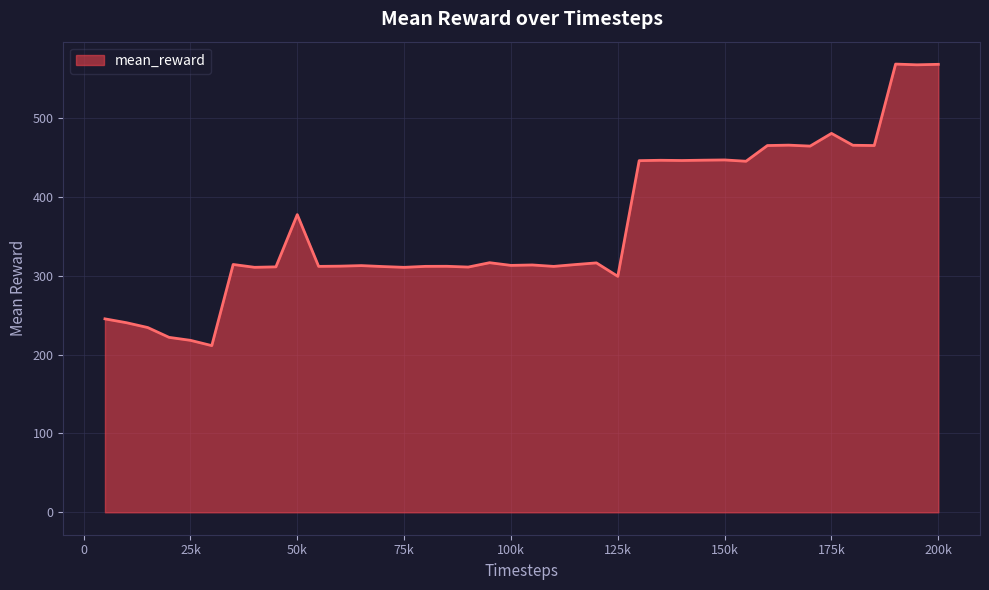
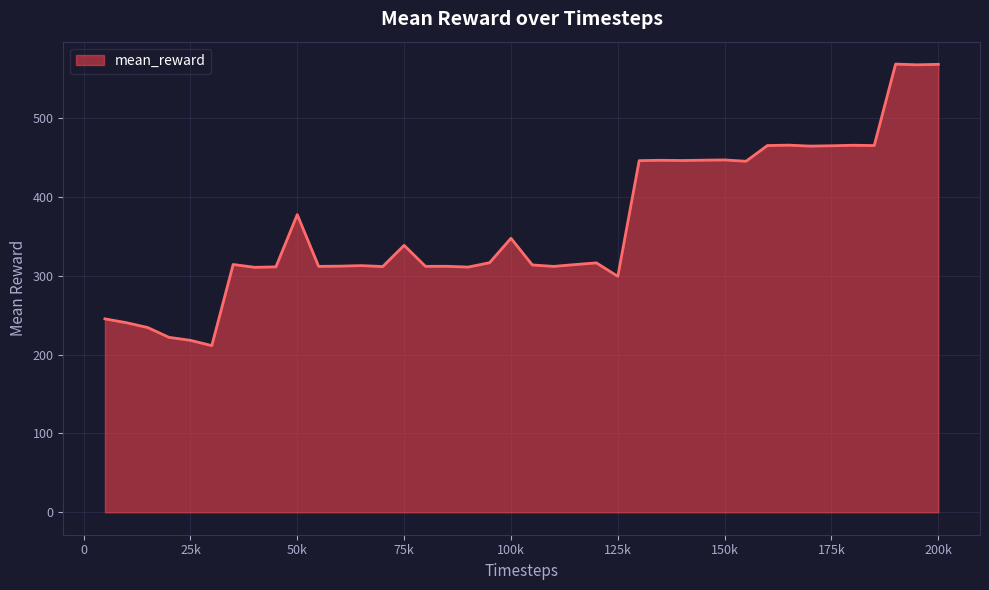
  {
    "25k": 220,
    "50k": 380,
-   "75k": 310,
-   "100k": 310,
+   "75k": 340,
+   "100k": 350,
    "125k": 300,
    "150k": 450,
-   "175k": 480,
+   "175k": 470,
    "200k": 570
  }
